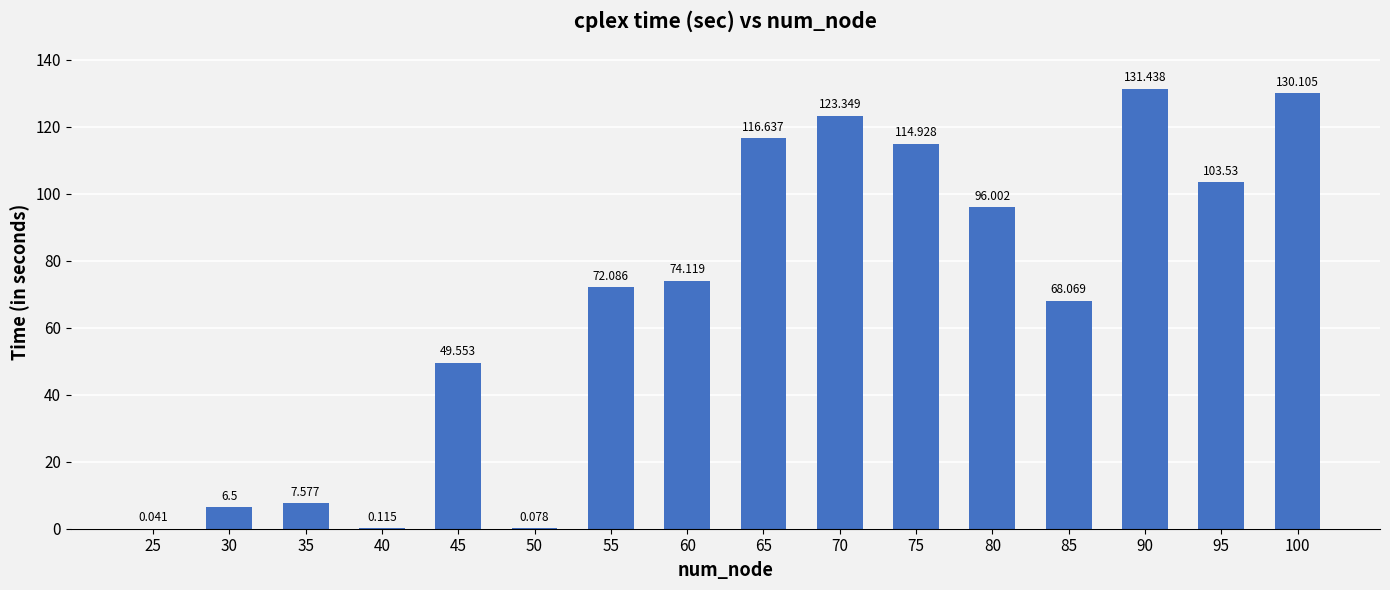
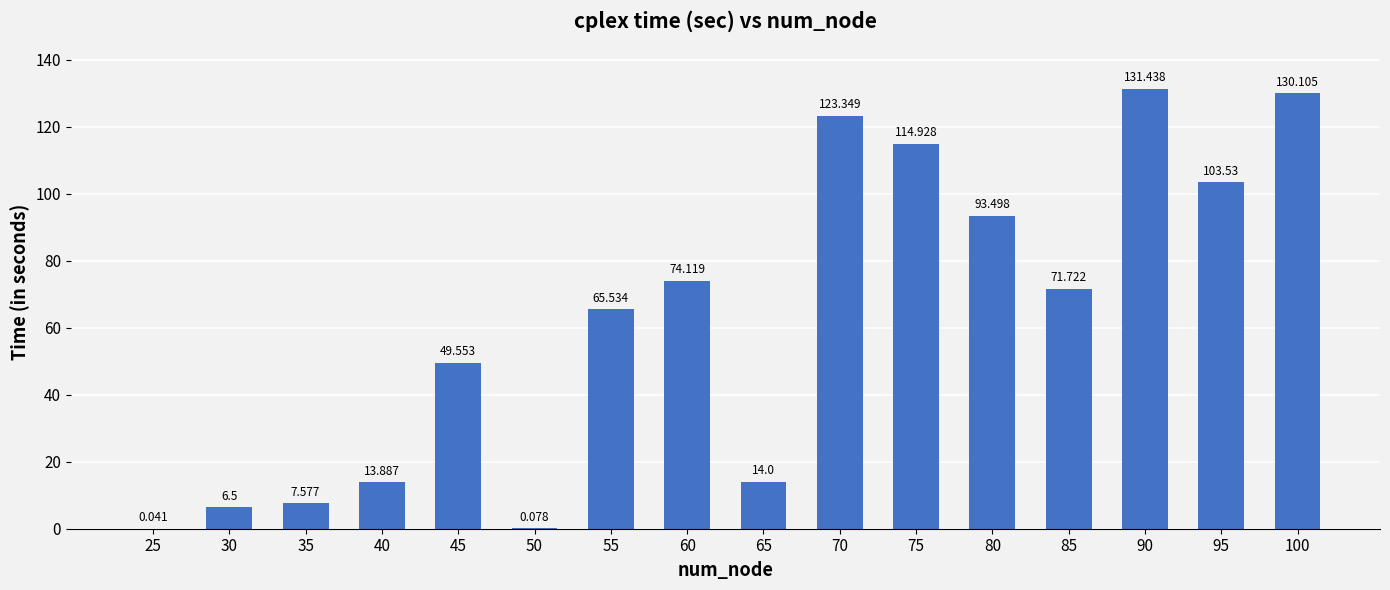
  {
    "25": 0.041,
    "30": 6.5,
    "35": 7.577,
-   "40": 0.115,
+   "40": 13.887,
    "45": 49.553,
    "50": 0.078,
-   "55": 72.086,
+   "55": 65.534,
    "60": 74.119,
-   "65": 116.637,
+   "65": 14.0,
    "70": 123.349,
    "75": 114.928,
-   "80": 96.002,
-   "85": 68.069,
+   "80": 93.498,
+   "85": 71.722,
    "90": 131.438,
    "95": 103.53,
    "100": 130.105
  }
